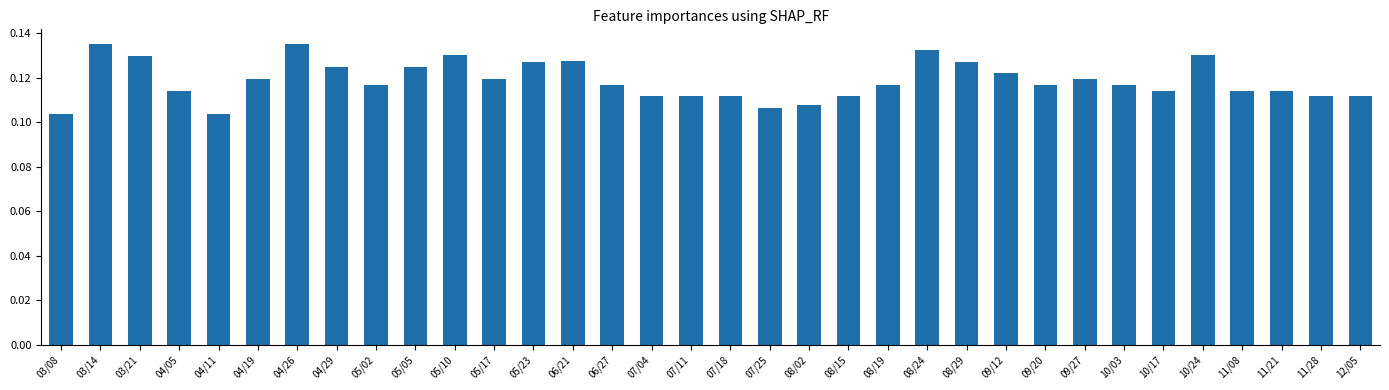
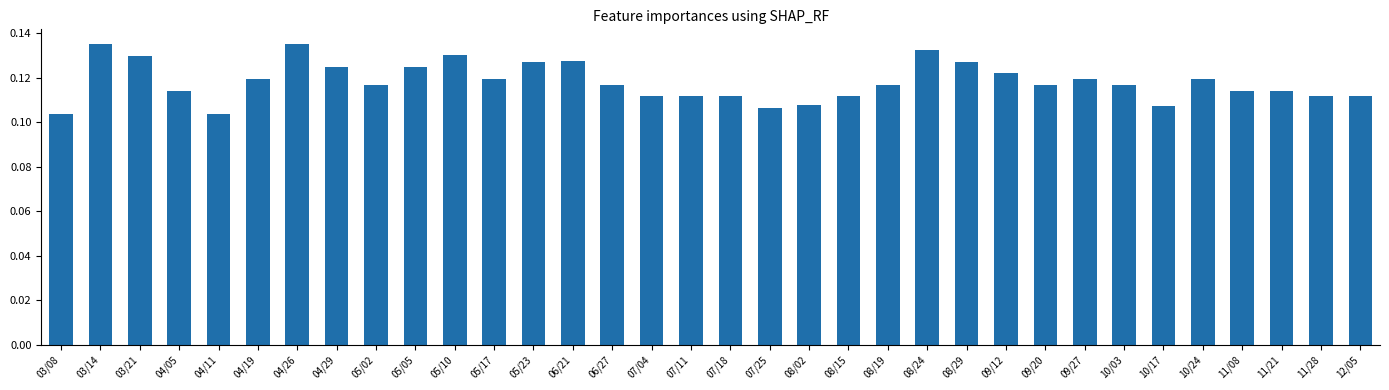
  {
    "03/08": 0.104,
    "03/14": 0.135,
    "03/21": 0.130,
    "04/05": 0.114,
    "04/11": 0.104,
    "04/19": 0.119,
    "04/26": 0.135,
    "04/29": 0.125,
    "05/02": 0.117,
    "05/05": 0.125,
    "05/10": 0.130,
    "05/17": 0.119,
    "05/23": 0.127,
    "06/21": 0.128,
    "06/27": 0.117,
    "07/04": 0.112,
    "07/11": 0.112,
    "07/18": 0.112,
    "07/25": 0.106,
    "08/02": 0.108,
    "08/15": 0.112,
    "08/19": 0.117,
    "08/24": 0.133,
    "08/29": 0.127,
    "09/12": 0.122,
    "09/20": 0.117,
    "09/27": 0.119,
    "10/03": 0.117,
-   "10/17": 0.114,
-   "10/24": 0.130,
+   "10/17": 0.107,
+   "10/24": 0.119,
    "11/08": 0.114,
    "11/21": 0.114,
    "11/28": 0.112,
    "12/05": 0.112
  }
